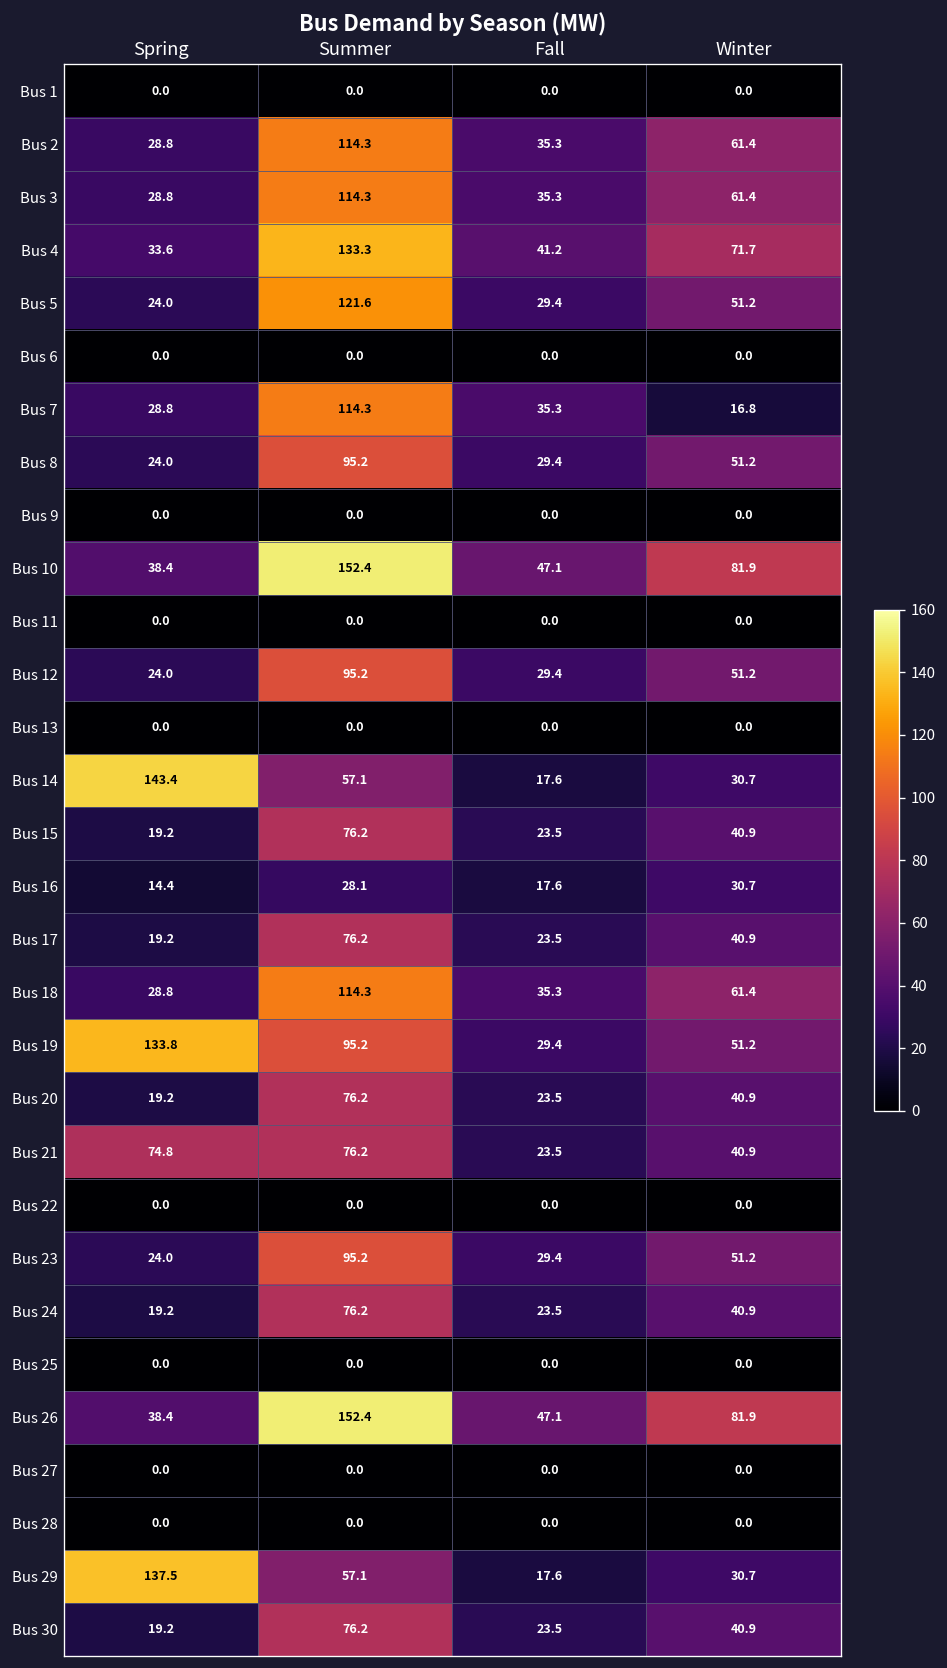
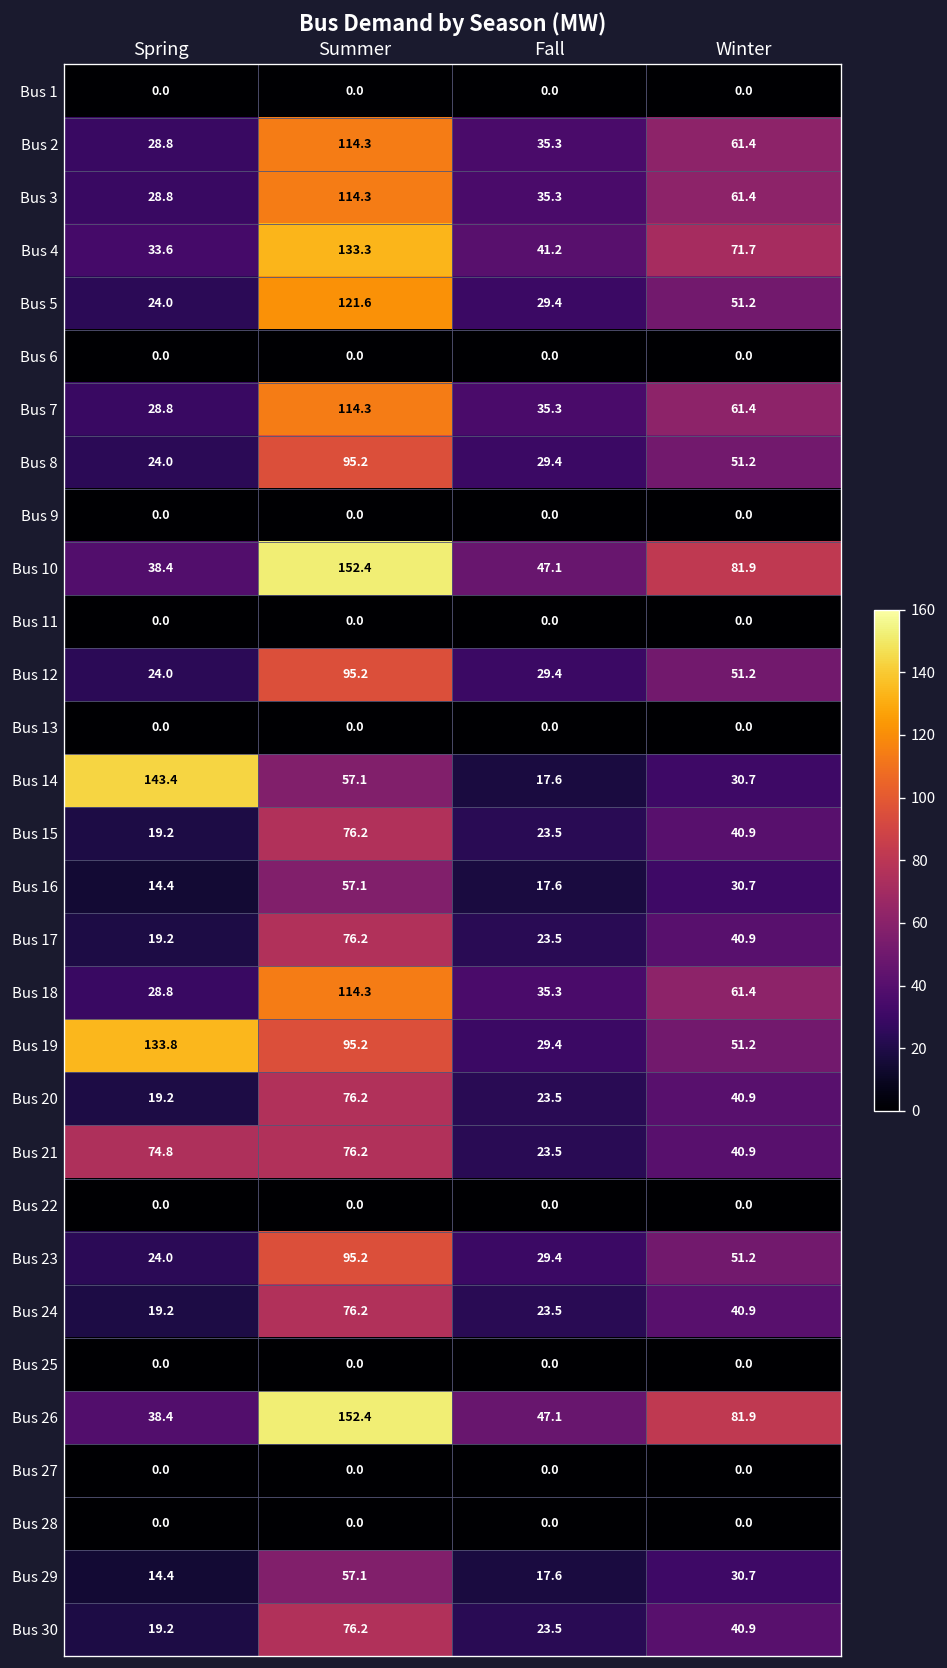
  {
    "Bus 1": {
      "Spring": 0.0,
      "Summer": 0.0,
      "Fall": 0.0,
      "Winter": 0.0
    },
    "Bus 2": {
      "Spring": 28.8,
      "Summer": 114.3,
      "Fall": 35.3,
      "Winter": 61.4
    },
    "Bus 3": {
      "Spring": 28.8,
      "Summer": 114.3,
      "Fall": 35.3,
      "Winter": 61.4
    },
    "Bus 4": {
      "Spring": 33.6,
      "Summer": 133.3,
      "Fall": 41.2,
      "Winter": 71.7
    },
    "Bus 5": {
      "Spring": 24.0,
      "Summer": 121.6,
      "Fall": 29.4,
      "Winter": 51.2
    },
    "Bus 6": {
      "Spring": 0.0,
      "Summer": 0.0,
      "Fall": 0.0,
      "Winter": 0.0
    },
    "Bus 7": {
      "Spring": 28.8,
      "Summer": 114.3,
      "Fall": 35.3,
-     "Winter": 16.8
+     "Winter": 61.4
    },
    "Bus 8": {
      "Spring": 24.0,
      "Summer": 95.2,
      "Fall": 29.4,
      "Winter": 51.2
    },
    "Bus 9": {
      "Spring": 0.0,
      "Summer": 0.0,
      "Fall": 0.0,
      "Winter": 0.0
    },
    "Bus 10": {
      "Spring": 38.4,
      "Summer": 152.4,
      "Fall": 47.1,
      "Winter": 81.9
    },
    "Bus 11": {
      "Spring": 0.0,
      "Summer": 0.0,
      "Fall": 0.0,
      "Winter": 0.0
    },
    "Bus 12": {
      "Spring": 24.0,
      "Summer": 95.2,
      "Fall": 29.4,
      "Winter": 51.2
    },
    "Bus 13": {
      "Spring": 0.0,
      "Summer": 0.0,
      "Fall": 0.0,
      "Winter": 0.0
    },
    "Bus 14": {
      "Spring": 143.4,
      "Summer": 57.1,
      "Fall": 17.6,
      "Winter": 30.7
    },
    "Bus 15": {
      "Spring": 19.2,
      "Summer": 76.2,
      "Fall": 23.5,
      "Winter": 40.9
    },
    "Bus 16": {
      "Spring": 14.4,
-     "Summer": 28.1,
+     "Summer": 57.1,
      "Fall": 17.6,
      "Winter": 30.7
    },
    "Bus 17": {
      "Spring": 19.2,
      "Summer": 76.2,
      "Fall": 23.5,
      "Winter": 40.9
    },
    "Bus 18": {
      "Spring": 28.8,
      "Summer": 114.3,
      "Fall": 35.3,
      "Winter": 61.4
    },
    "Bus 19": {
      "Spring": 133.8,
      "Summer": 95.2,
      "Fall": 29.4,
      "Winter": 51.2
    },
    "Bus 20": {
      "Spring": 19.2,
      "Summer": 76.2,
      "Fall": 23.5,
      "Winter": 40.9
    },
    "Bus 21": {
      "Spring": 74.8,
      "Summer": 76.2,
      "Fall": 23.5,
      "Winter": 40.9
    },
    "Bus 22": {
      "Spring": 0.0,
      "Summer": 0.0,
      "Fall": 0.0,
      "Winter": 0.0
    },
    "Bus 23": {
      "Spring": 24.0,
      "Summer": 95.2,
      "Fall": 29.4,
      "Winter": 51.2
    },
    "Bus 24": {
      "Spring": 19.2,
      "Summer": 76.2,
      "Fall": 23.5,
      "Winter": 40.9
    },
    "Bus 25": {
      "Spring": 0.0,
      "Summer": 0.0,
      "Fall": 0.0,
      "Winter": 0.0
    },
    "Bus 26": {
      "Spring": 38.4,
      "Summer": 152.4,
      "Fall": 47.1,
      "Winter": 81.9
    },
    "Bus 27": {
      "Spring": 0.0,
      "Summer": 0.0,
      "Fall": 0.0,
      "Winter": 0.0
    },
    "Bus 28": {
      "Spring": 0.0,
      "Summer": 0.0,
      "Fall": 0.0,
      "Winter": 0.0
    },
    "Bus 29": {
-     "Spring": 137.5,
+     "Spring": 14.4,
      "Summer": 57.1,
      "Fall": 17.6,
      "Winter": 30.7
    },
    "Bus 30": {
      "Spring": 19.2,
      "Summer": 76.2,
      "Fall": 23.5,
      "Winter": 40.9
    }
  }
